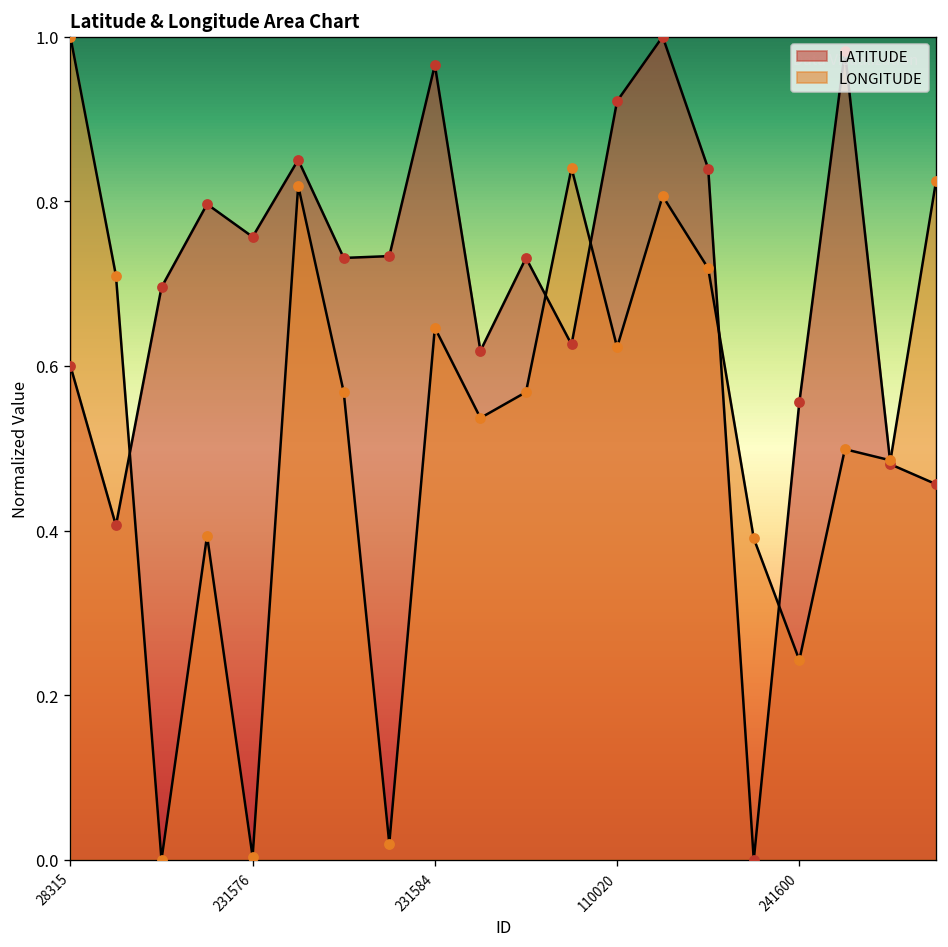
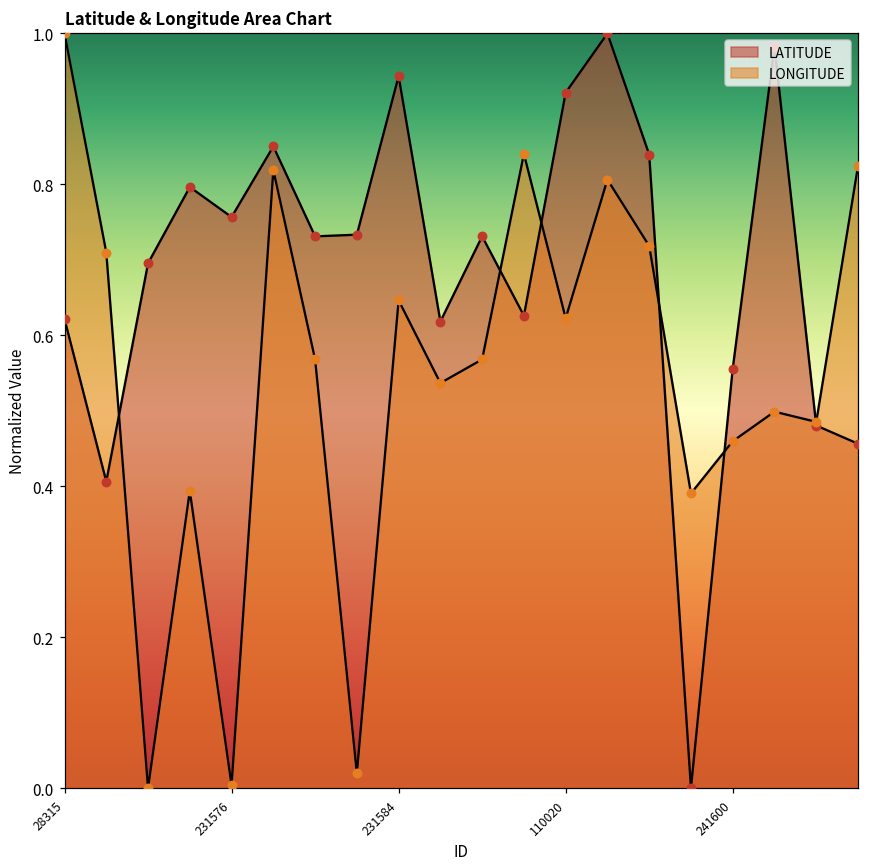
  {
    "LATITUDE": {
-     "28315": 0.60,
+     "28315": 0.62,
      "231576": 0.76,
-     "231584": 0.97,
+     "231584": 0.94,
      "110020": 0.92,
      "241600": 0.56
    },
    "LONGITUDE": {
      "28315": 1.00,
      "231576": 0.00,
      "231584": 0.65,
      "110020": 0.62,
-     "241600": 0.24
+     "241600": 0.46
    }
  }
